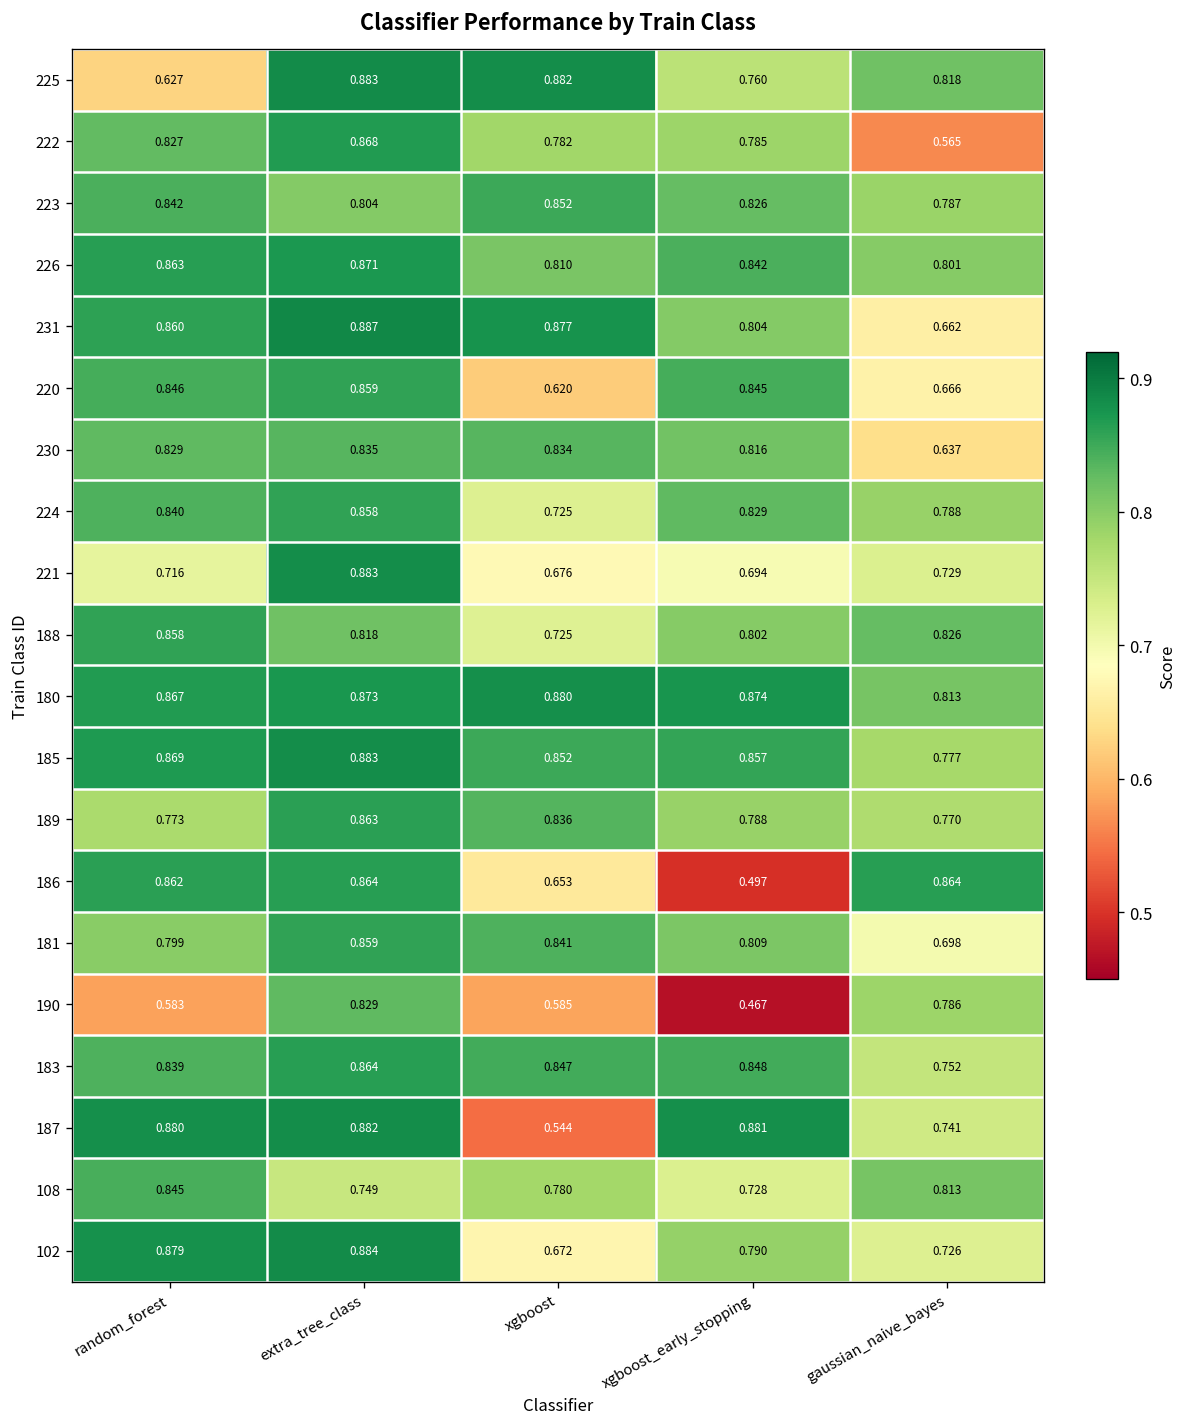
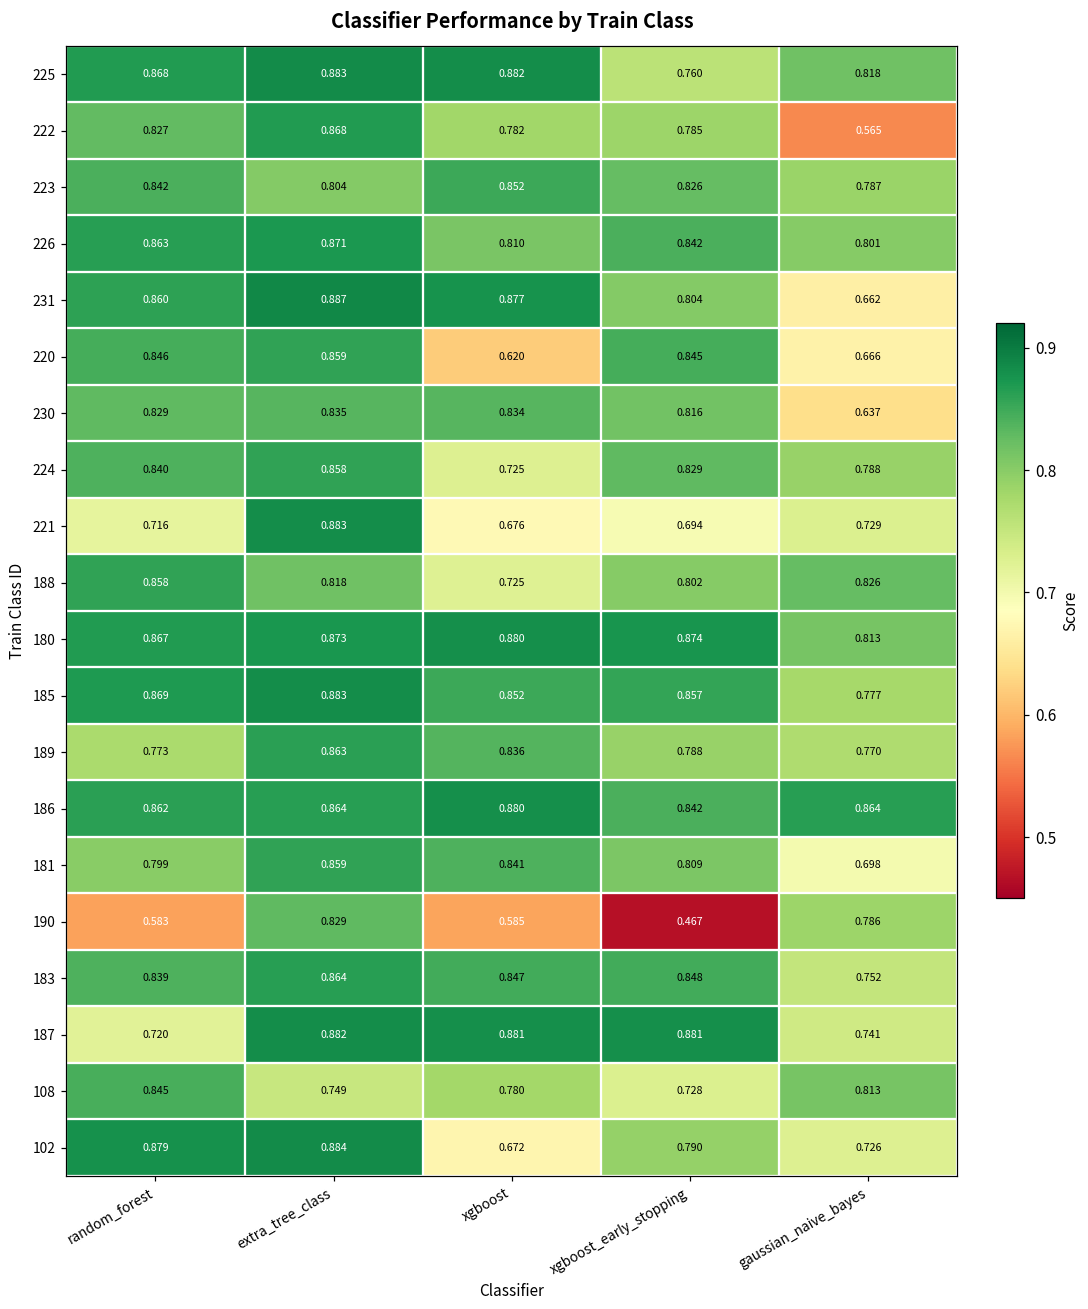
  {
    "225": {
-     "random_forest": 0.627,
+     "random_forest": 0.868,
      "extra_tree_class": 0.883,
      "xgboost": 0.882,
      "xgboost_early_stopping": 0.760,
      "gaussian_naive_bayes": 0.818
    },
    "222": {
      "random_forest": 0.827,
      "extra_tree_class": 0.868,
      "xgboost": 0.782,
      "xgboost_early_stopping": 0.785,
      "gaussian_naive_bayes": 0.565
    },
    "223": {
      "random_forest": 0.842,
      "extra_tree_class": 0.804,
      "xgboost": 0.852,
      "xgboost_early_stopping": 0.826,
      "gaussian_naive_bayes": 0.787
    },
    "226": {
      "random_forest": 0.863,
      "extra_tree_class": 0.871,
      "xgboost": 0.810,
      "xgboost_early_stopping": 0.842,
      "gaussian_naive_bayes": 0.801
    },
    "231": {
      "random_forest": 0.860,
      "extra_tree_class": 0.887,
      "xgboost": 0.877,
      "xgboost_early_stopping": 0.804,
      "gaussian_naive_bayes": 0.662
    },
    "220": {
      "random_forest": 0.846,
      "extra_tree_class": 0.859,
      "xgboost": 0.620,
      "xgboost_early_stopping": 0.845,
      "gaussian_naive_bayes": 0.666
    },
    "230": {
      "random_forest": 0.829,
      "extra_tree_class": 0.835,
      "xgboost": 0.834,
      "xgboost_early_stopping": 0.816,
      "gaussian_naive_bayes": 0.637
    },
    "224": {
      "random_forest": 0.840,
      "extra_tree_class": 0.858,
      "xgboost": 0.725,
      "xgboost_early_stopping": 0.829,
      "gaussian_naive_bayes": 0.788
    },
    "221": {
      "random_forest": 0.716,
      "extra_tree_class": 0.883,
      "xgboost": 0.676,
      "xgboost_early_stopping": 0.694,
      "gaussian_naive_bayes": 0.729
    },
    "188": {
      "random_forest": 0.858,
      "extra_tree_class": 0.818,
      "xgboost": 0.725,
      "xgboost_early_stopping": 0.802,
      "gaussian_naive_bayes": 0.826
    },
    "180": {
      "random_forest": 0.867,
      "extra_tree_class": 0.873,
      "xgboost": 0.880,
      "xgboost_early_stopping": 0.874,
      "gaussian_naive_bayes": 0.813
    },
    "185": {
      "random_forest": 0.869,
      "extra_tree_class": 0.883,
      "xgboost": 0.852,
      "xgboost_early_stopping": 0.857,
      "gaussian_naive_bayes": 0.777
    },
    "189": {
      "random_forest": 0.773,
      "extra_tree_class": 0.863,
      "xgboost": 0.836,
      "xgboost_early_stopping": 0.788,
      "gaussian_naive_bayes": 0.770
    },
    "186": {
      "random_forest": 0.862,
      "extra_tree_class": 0.864,
-     "xgboost": 0.653,
-     "xgboost_early_stopping": 0.497,
+     "xgboost": 0.880,
+     "xgboost_early_stopping": 0.842,
      "gaussian_naive_bayes": 0.864
    },
    "181": {
      "random_forest": 0.799,
      "extra_tree_class": 0.859,
      "xgboost": 0.841,
      "xgboost_early_stopping": 0.809,
      "gaussian_naive_bayes": 0.698
    },
    "190": {
      "random_forest": 0.583,
      "extra_tree_class": 0.829,
      "xgboost": 0.585,
      "xgboost_early_stopping": 0.467,
      "gaussian_naive_bayes": 0.786
    },
    "183": {
      "random_forest": 0.839,
      "extra_tree_class": 0.864,
      "xgboost": 0.847,
      "xgboost_early_stopping": 0.848,
      "gaussian_naive_bayes": 0.752
    },
    "187": {
-     "random_forest": 0.880,
+     "random_forest": 0.720,
      "extra_tree_class": 0.882,
-     "xgboost": 0.544,
+     "xgboost": 0.881,
      "xgboost_early_stopping": 0.881,
      "gaussian_naive_bayes": 0.741
    },
    "108": {
      "random_forest": 0.845,
      "extra_tree_class": 0.749,
      "xgboost": 0.780,
      "xgboost_early_stopping": 0.728,
      "gaussian_naive_bayes": 0.813
    },
    "102": {
      "random_forest": 0.879,
      "extra_tree_class": 0.884,
      "xgboost": 0.672,
      "xgboost_early_stopping": 0.790,
      "gaussian_naive_bayes": 0.726
    }
  }
